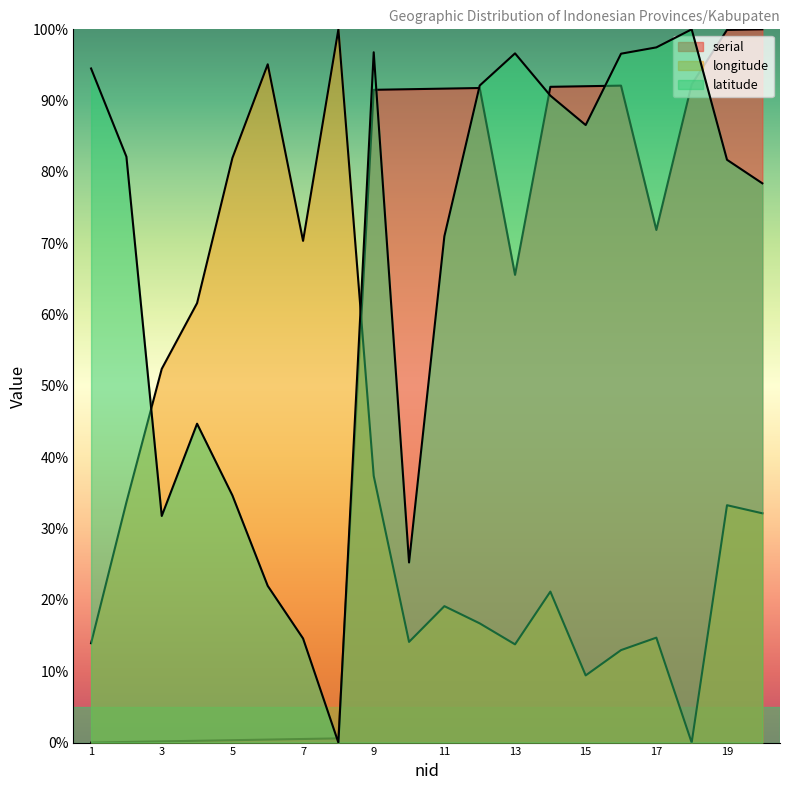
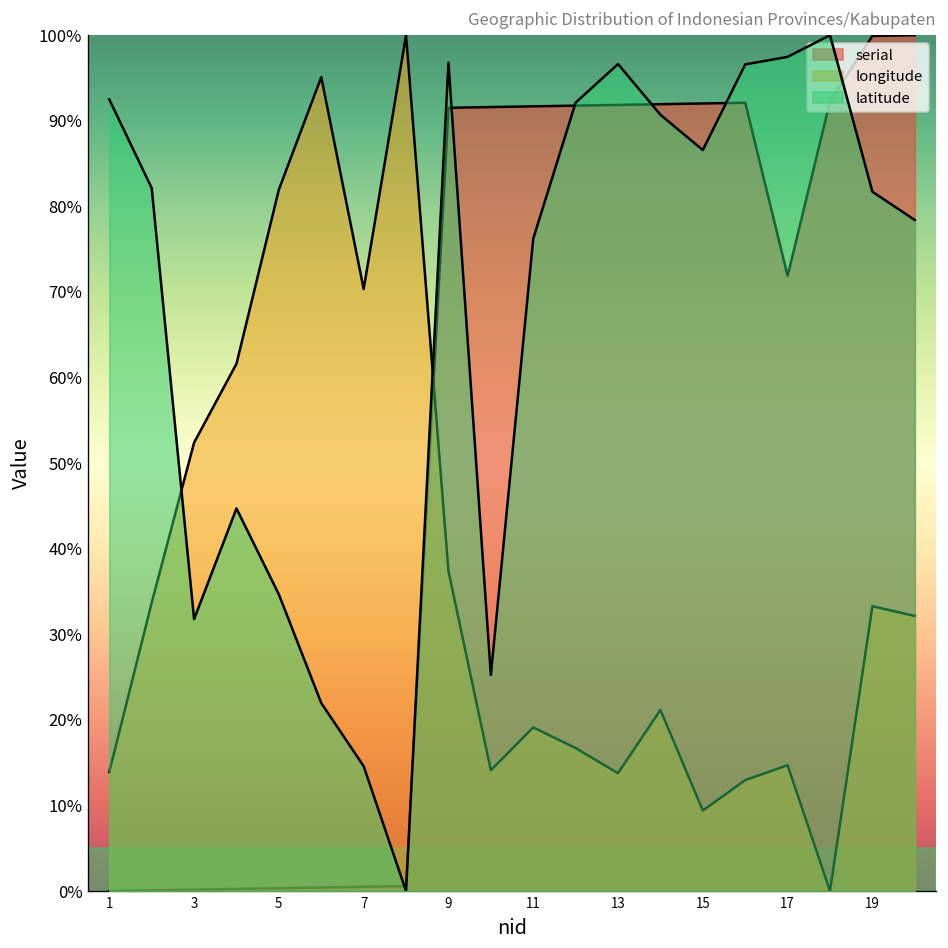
  {
    "serial": {
      "9": "92%",
      "11": "92%",
-     "13": "66%",
+     "13": "92%",
      "15": "92%",
      "17": "72%",
      "19": "100%"
    },
    "longitude": {
      "1": "14%",
      "3": "52%",
      "5": "82%",
      "7": "70%",
      "9": "37%",
      "11": "19%",
      "13": "14%",
      "15": "9%",
      "17": "15%",
      "19": "33%"
    },
    "latitude": {
-     "1": "95%",
+     "1": "92%",
      "3": "32%",
      "5": "35%",
      "7": "15%",
      "9": "97%",
-     "11": "71%",
+     "11": "76%",
      "13": "97%",
      "15": "87%",
      "17": "97%",
      "19": "82%"
    }
  }
